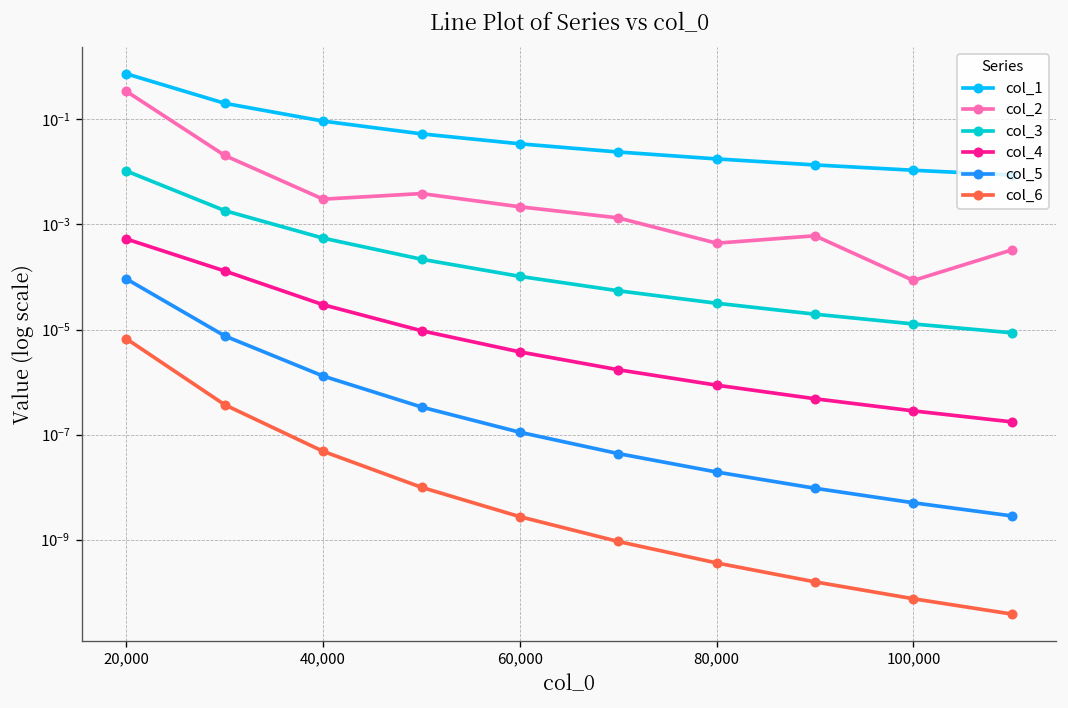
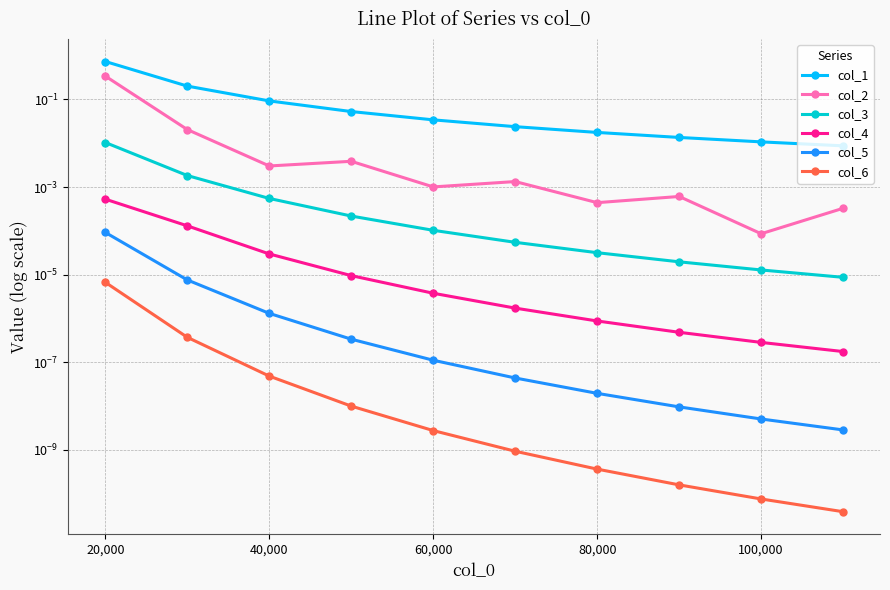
  {
    "col_2": {
      "20,000": 0.3,
      "40,000": 0.003,
-     "60,000": 0.002,
+     "60,000": 0.0010,
      "80,000": 0.0004,
      "100,000": 0.00009
    },
    "col_4": {
      "20,000": 0.0005,
      "40,000": 0.00003,
      "60,000": 0.000004,
      "80,000": 0.0000009,
      "100,000": 0.0000003
    },
    "col_6": {
      "20,000": 0.000007,
      "40,000": 0.00000005,
      "60,000": 0.000000003,
      "80,000": 0.0000000004,
      "100,000": 0.00000000008
    }
  }
